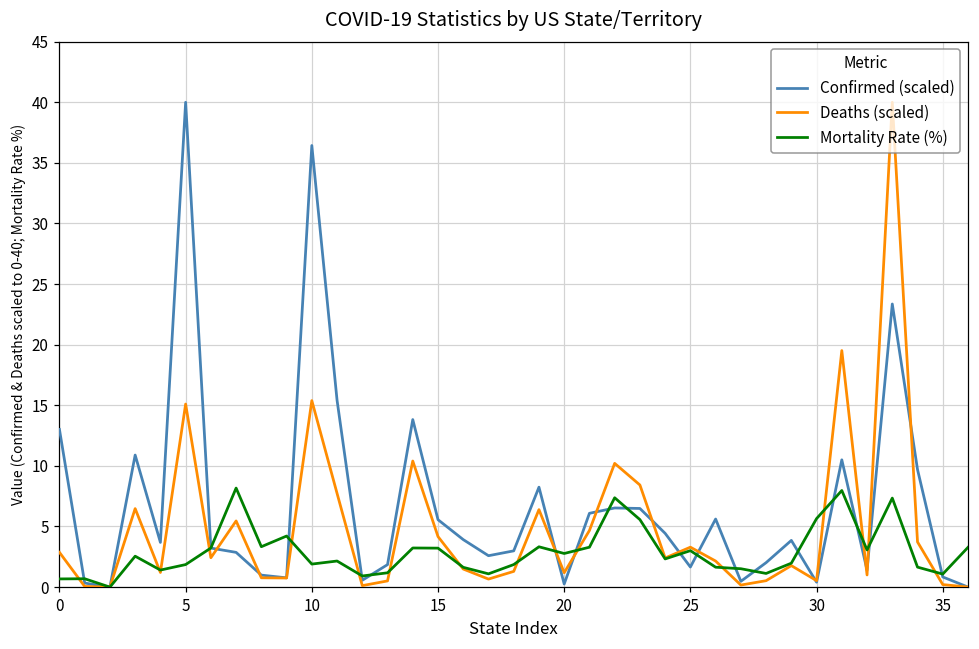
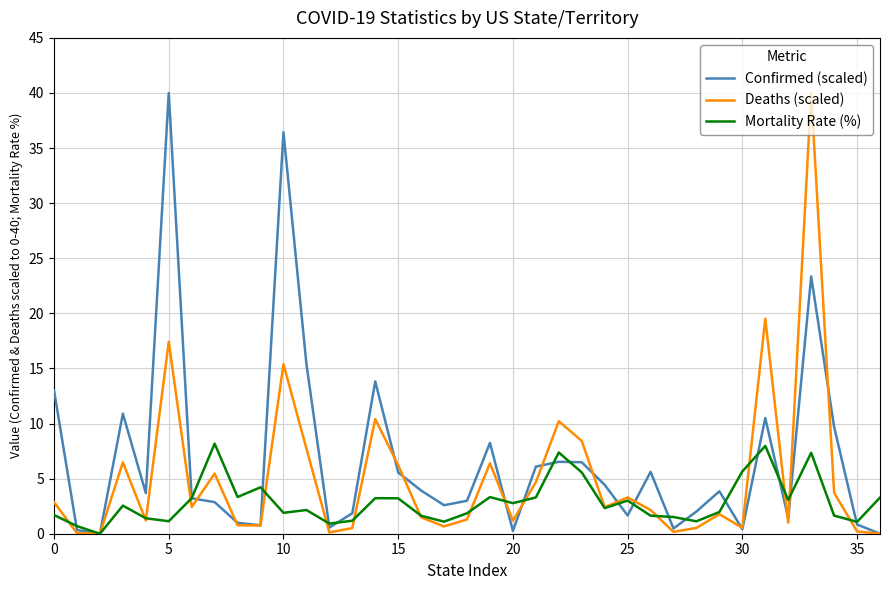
  {
    "Confirmed (scaled)": {
      "0": 13.0,
      "5": 40.0,
      "10": 36.4,
      "15": 5.6,
      "20": 0.3,
      "25": 1.7,
      "35": 0.8
    },
    "Deaths (scaled)": {
      "0": 2.9,
-     "5": 15.1,
+     "5": 17.4,
      "10": 15.4,
-     "15": 4.2,
+     "15": 6.2,
      "20": 1.2,
      "25": 3.3,
      "35": 0.2
    },
    "Mortality Rate (%)": {
-     "0": 0.7,
-     "5": 1.9,
+     "0": 1.7,
+     "5": 1.1,
      "10": 1.9,
      "15": 3.2,
      "20": 2.8,
      "25": 3.0,
      "30": 5.7,
      "35": 1.1
    }
  }
